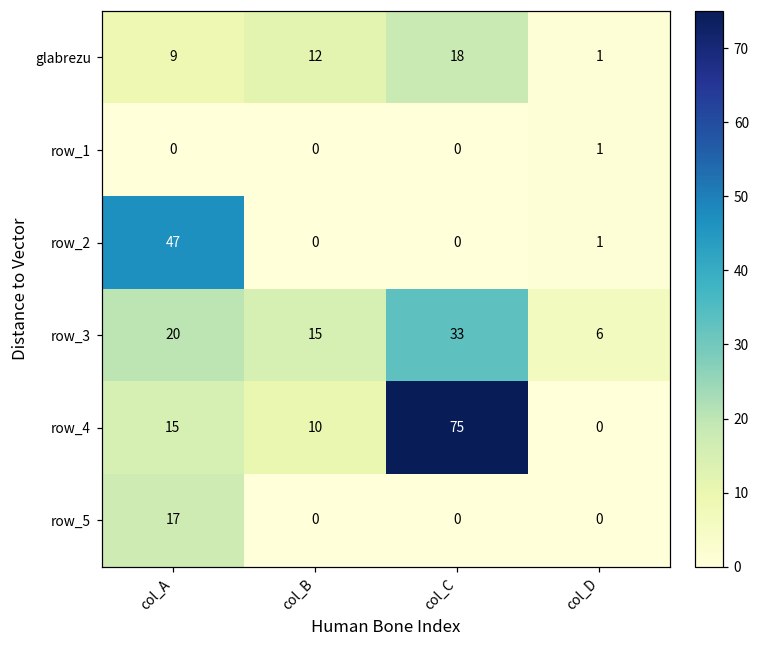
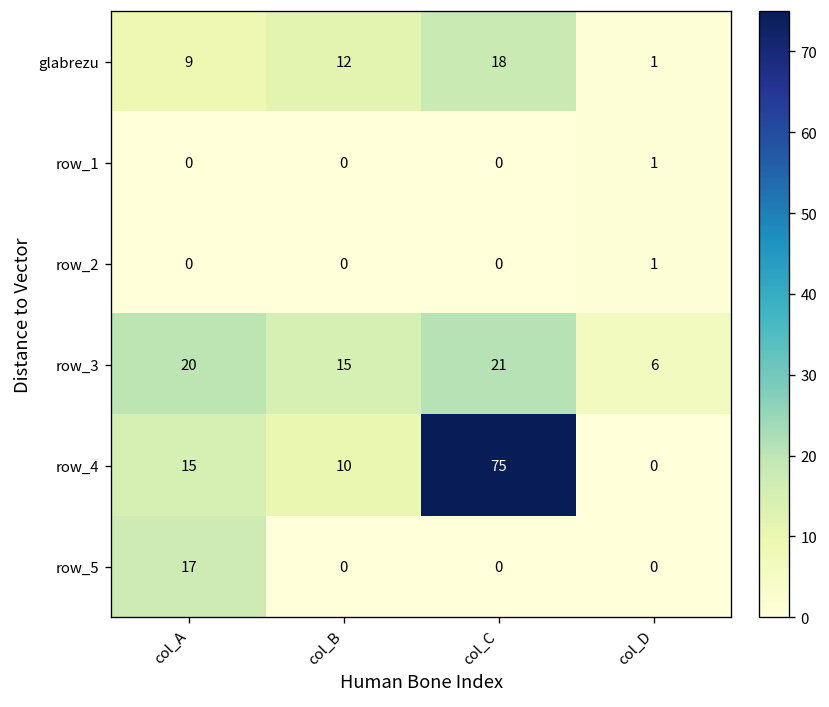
  {
    "glabrezu": {
      "col_A": 9,
      "col_B": 12,
      "col_C": 18,
      "col_D": 1
    },
    "row_1": {
      "col_A": 0,
      "col_B": 0,
      "col_C": 0,
      "col_D": 1
    },
    "row_2": {
-     "col_A": 47,
+     "col_A": 0,
      "col_B": 0,
      "col_C": 0,
      "col_D": 1
    },
    "row_3": {
      "col_A": 20,
      "col_B": 15,
-     "col_C": 33,
+     "col_C": 21,
      "col_D": 6
    },
    "row_4": {
      "col_A": 15,
      "col_B": 10,
      "col_C": 75,
      "col_D": 0
    },
    "row_5": {
      "col_A": 17,
      "col_B": 0,
      "col_C": 0,
      "col_D": 0
    }
  }
